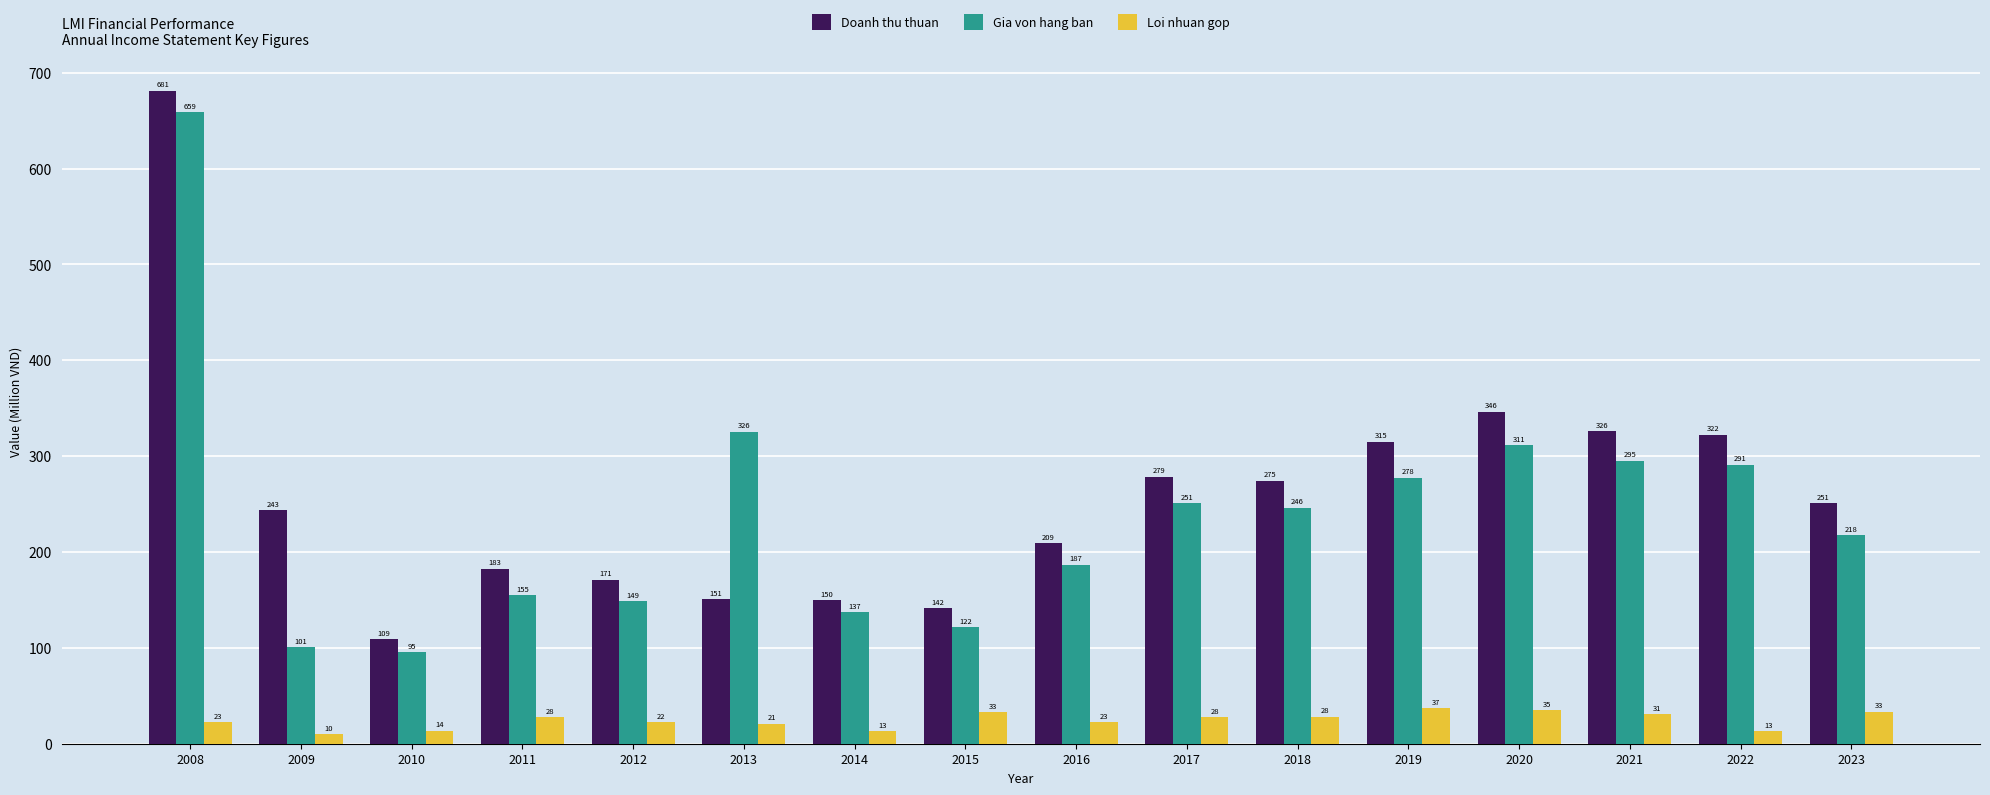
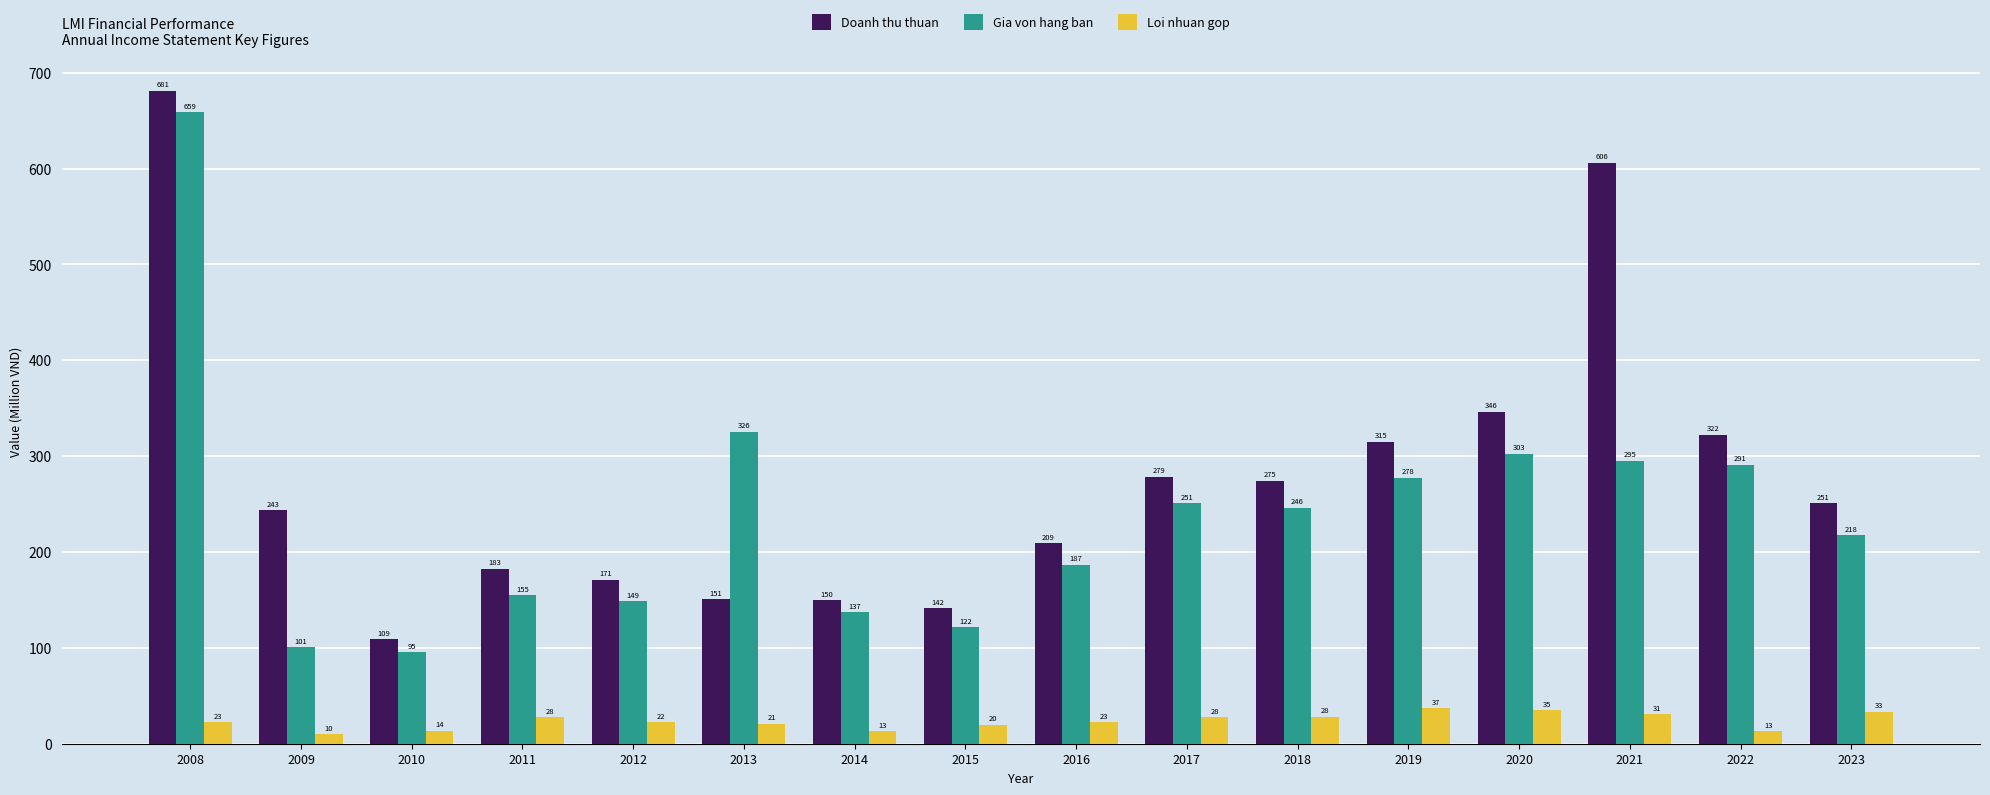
  {
    "Doanh thu thuan": {
      "2008": 681,
      "2009": 243,
      "2010": 109,
      "2011": 183,
      "2012": 171,
      "2013": 151,
      "2014": 150,
      "2015": 142,
      "2016": 209,
      "2017": 279,
      "2018": 275,
      "2019": 315,
      "2020": 346,
-     "2021": 326,
+     "2021": 606,
      "2022": 322,
      "2023": 251
    },
    "Gia von hang ban": {
      "2008": 659,
      "2009": 101,
      "2010": 95,
      "2011": 155,
      "2012": 149,
      "2013": 326,
      "2014": 137,
      "2015": 122,
      "2016": 187,
      "2017": 251,
      "2018": 246,
      "2019": 278,
-     "2020": 311,
+     "2020": 303,
      "2021": 295,
      "2022": 291,
      "2023": 218
    },
    "Loi nhuan gop": {
      "2008": 23,
      "2009": 10,
      "2010": 14,
      "2011": 28,
      "2012": 22,
      "2013": 21,
      "2014": 13,
-     "2015": 33,
+     "2015": 20,
      "2016": 23,
      "2017": 28,
      "2018": 28,
      "2019": 37,
      "2020": 35,
      "2021": 31,
      "2022": 13,
      "2023": 33
    }
  }
